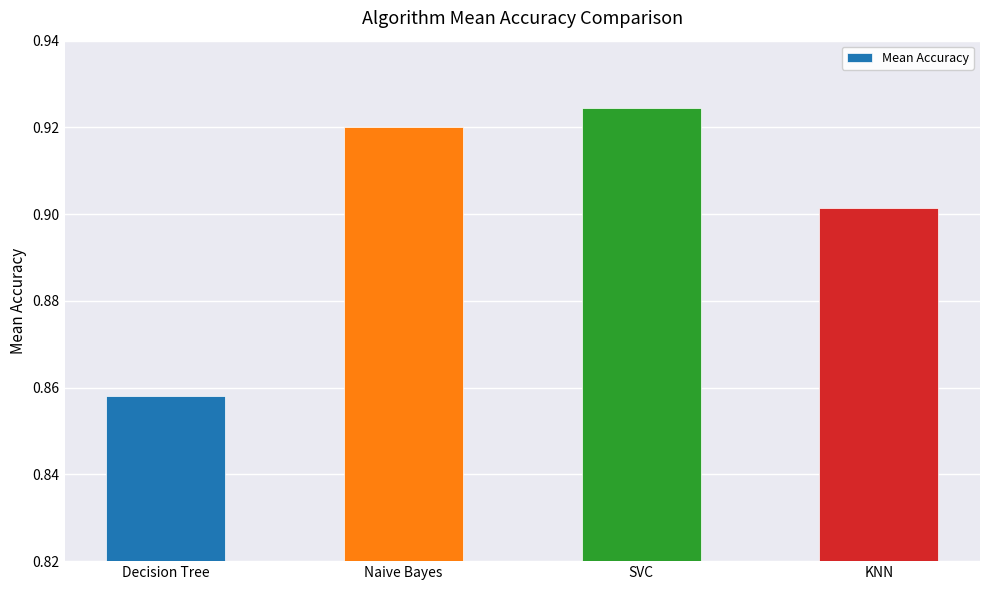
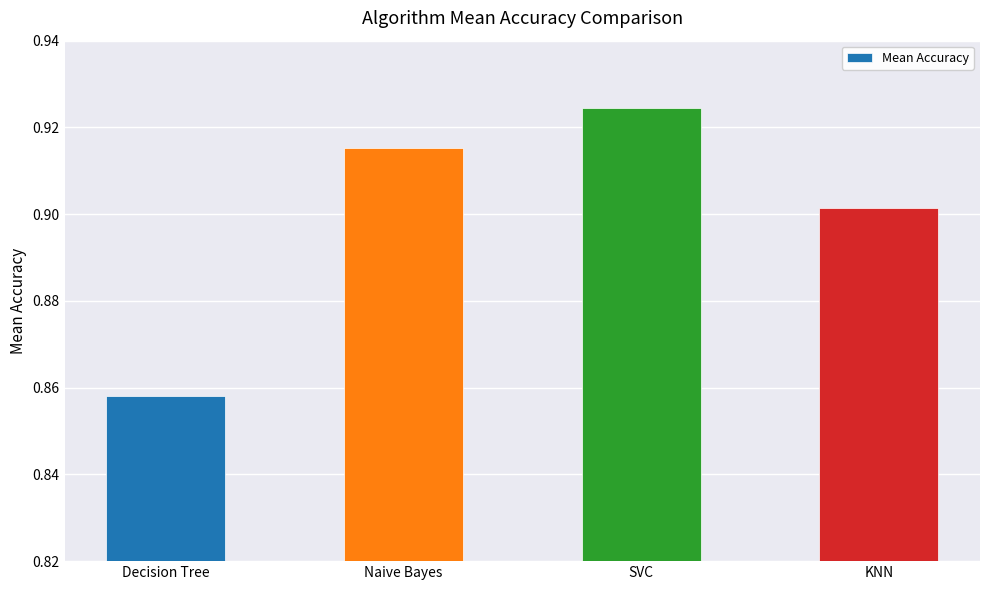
  {
    "Decision Tree": 0.858,
-   "Naive Bayes": 0.920,
+   "Naive Bayes": 0.915,
    "SVC": 0.925,
    "KNN": 0.901
  }
